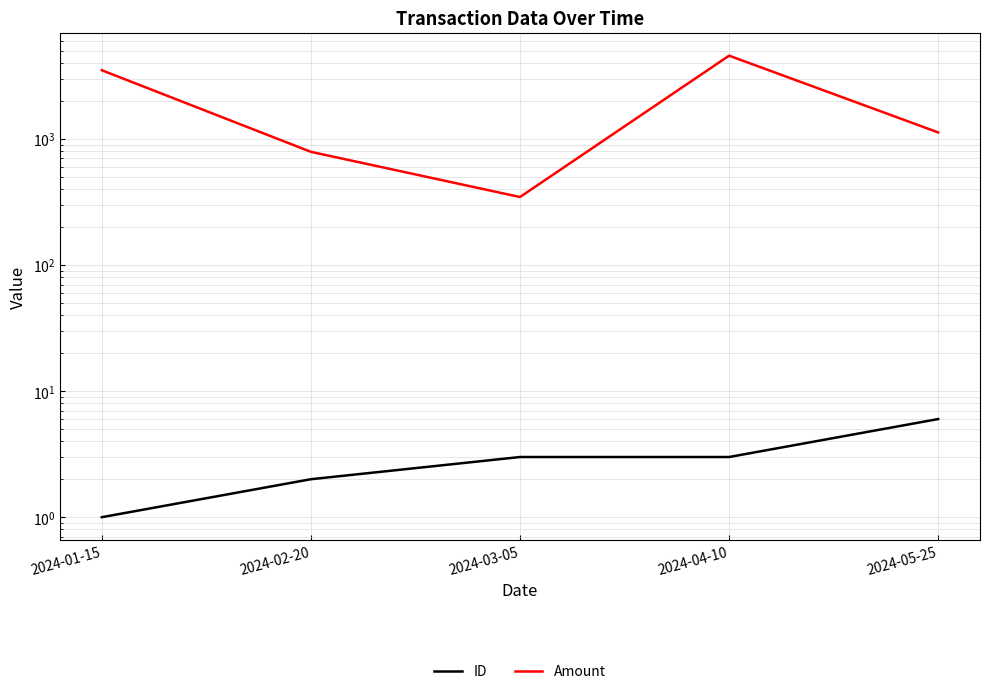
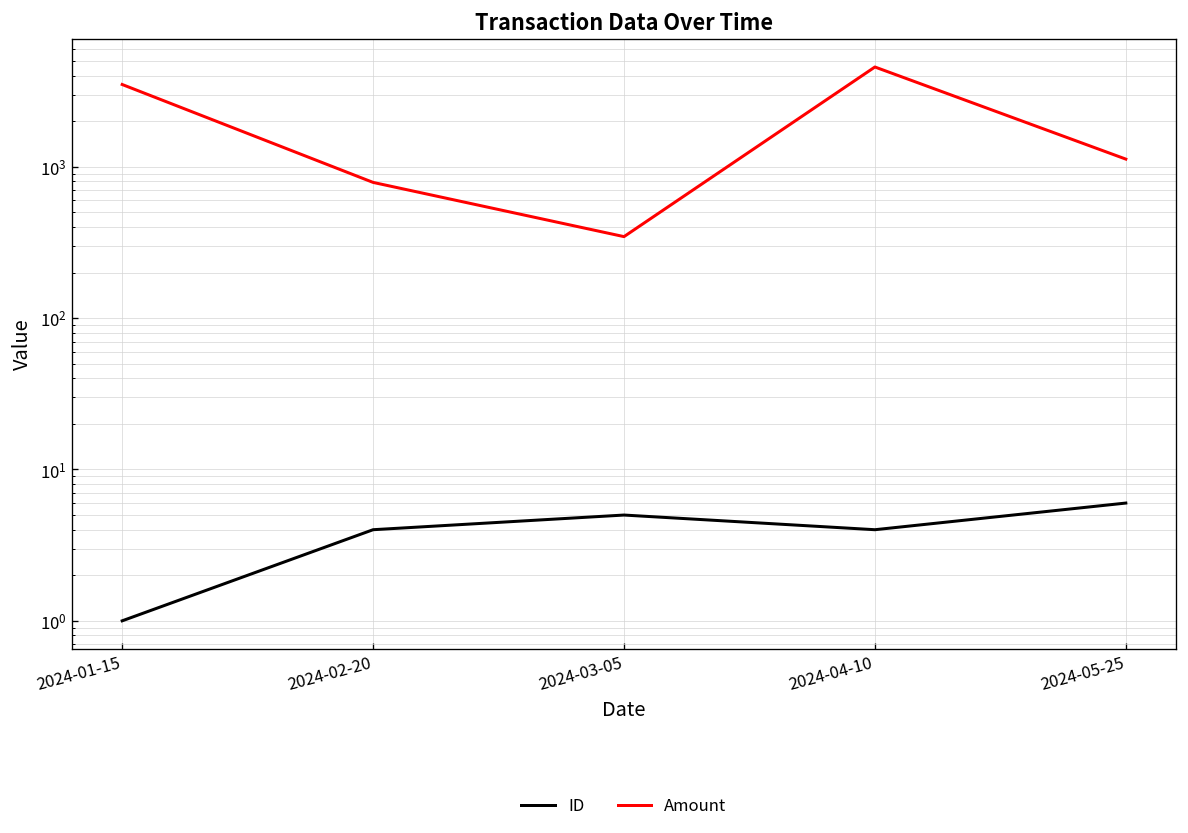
  {
    "ID": {
      "2024-01-15": 1,
-     "2024-02-20": 2,
-     "2024-03-05": 3,
-     "2024-04-10": 3,
+     "2024-02-20": 4,
+     "2024-03-05": 5,
+     "2024-04-10": 4,
      "2024-05-25": 6
    },
    "Amount": {
      "2024-01-15": 3500,
      "2024-02-20": 800,
      "2024-03-05": 350,
      "2024-04-10": 4600,
      "2024-05-25": 1100
    }
  }
